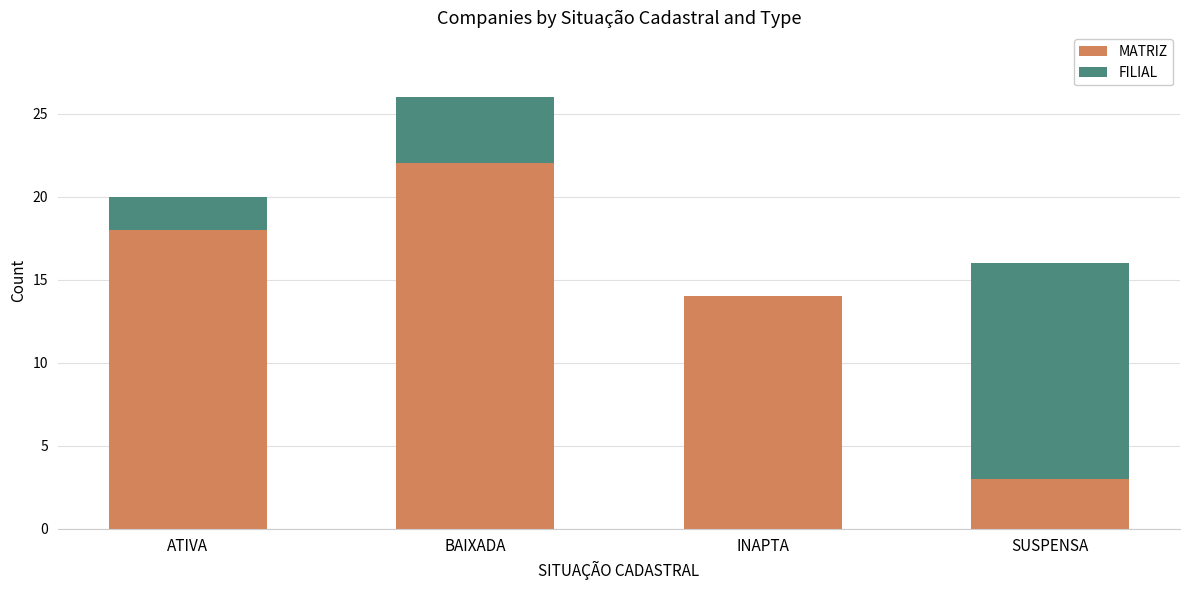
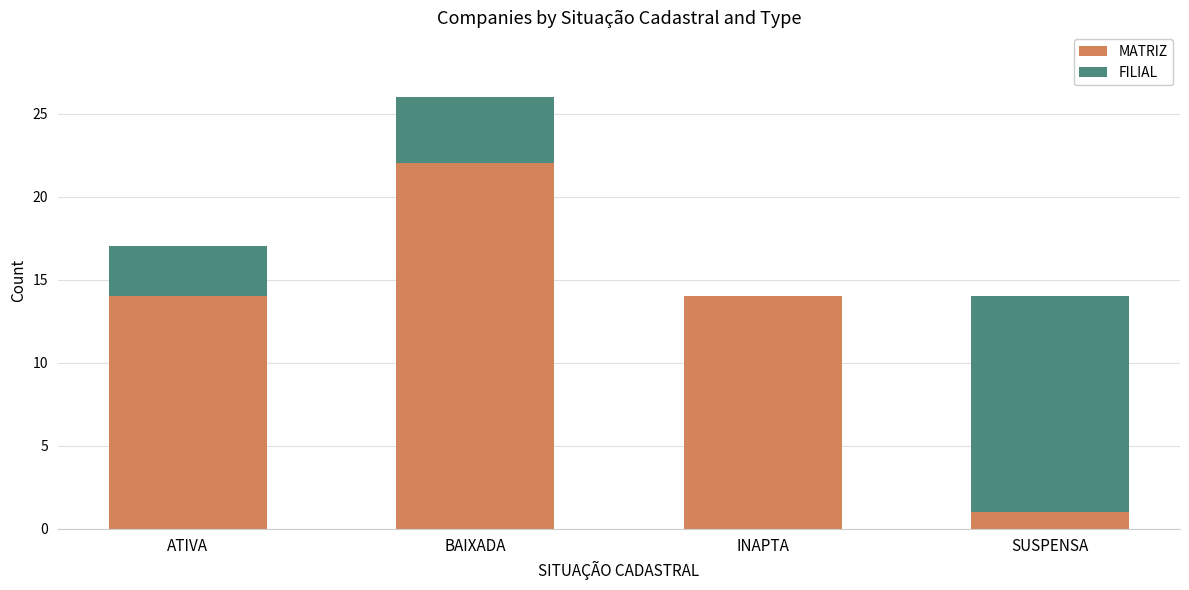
  {
    "MATRIZ": {
-     "ATIVA": 18,
+     "ATIVA": 14,
      "BAIXADA": 22,
      "INAPTA": 14,
-     "SUSPENSA": 3
+     "SUSPENSA": 1
    },
    "FILIAL": {
-     "ATIVA": 2,
+     "ATIVA": 3,
      "BAIXADA": 4,
      "INAPTA": 0,
      "SUSPENSA": 13
    }
  }
